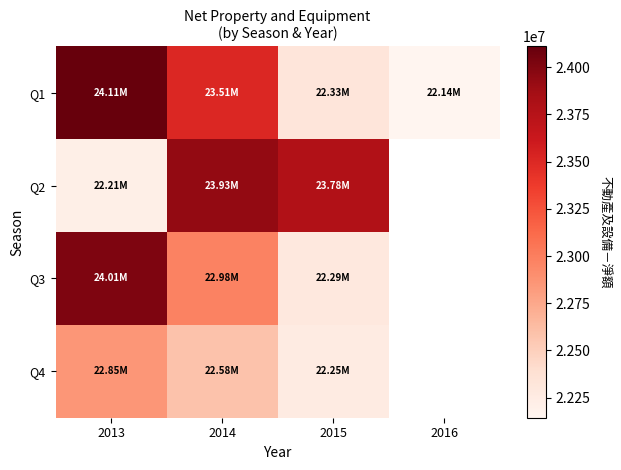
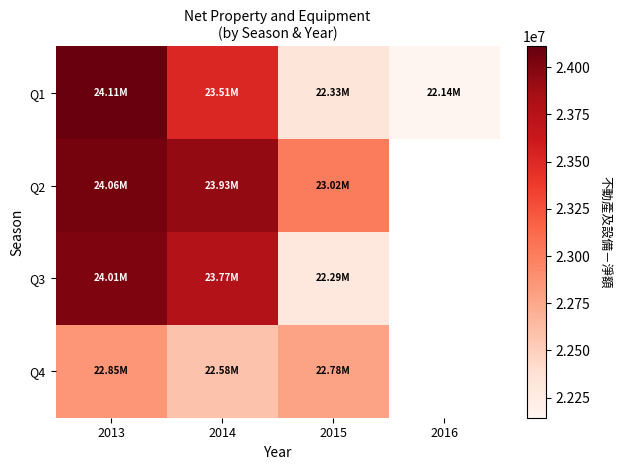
  {
    "Q1": {
      "2013": "24.11M",
      "2014": "23.51M",
      "2015": "22.33M",
      "2016": "22.14M"
    },
    "Q2": {
-     "2013": "22.21M",
+     "2013": "24.06M",
      "2014": "23.93M",
-     "2015": "23.78M"
+     "2015": "23.02M"
    },
    "Q3": {
      "2013": "24.01M",
-     "2014": "22.98M",
+     "2014": "23.77M",
      "2015": "22.29M"
    },
    "Q4": {
      "2013": "22.85M",
      "2014": "22.58M",
-     "2015": "22.25M"
+     "2015": "22.78M"
    }
  }
